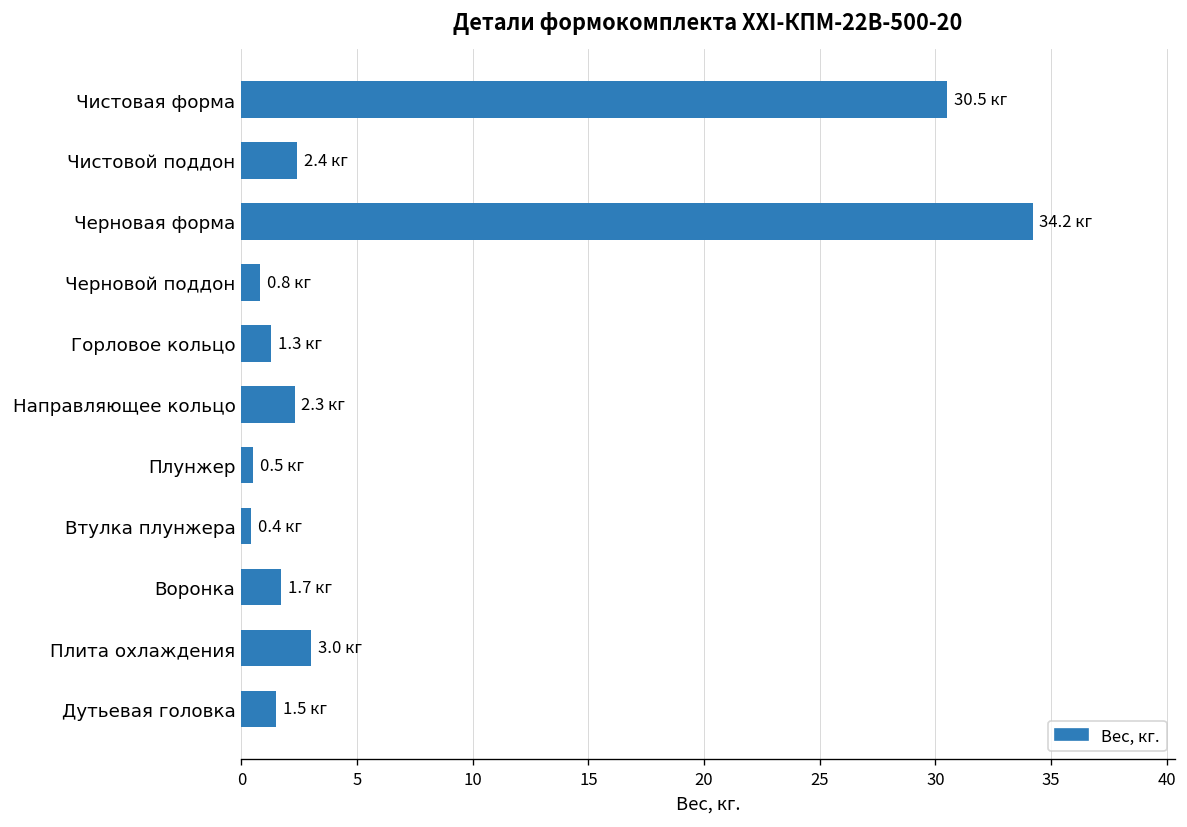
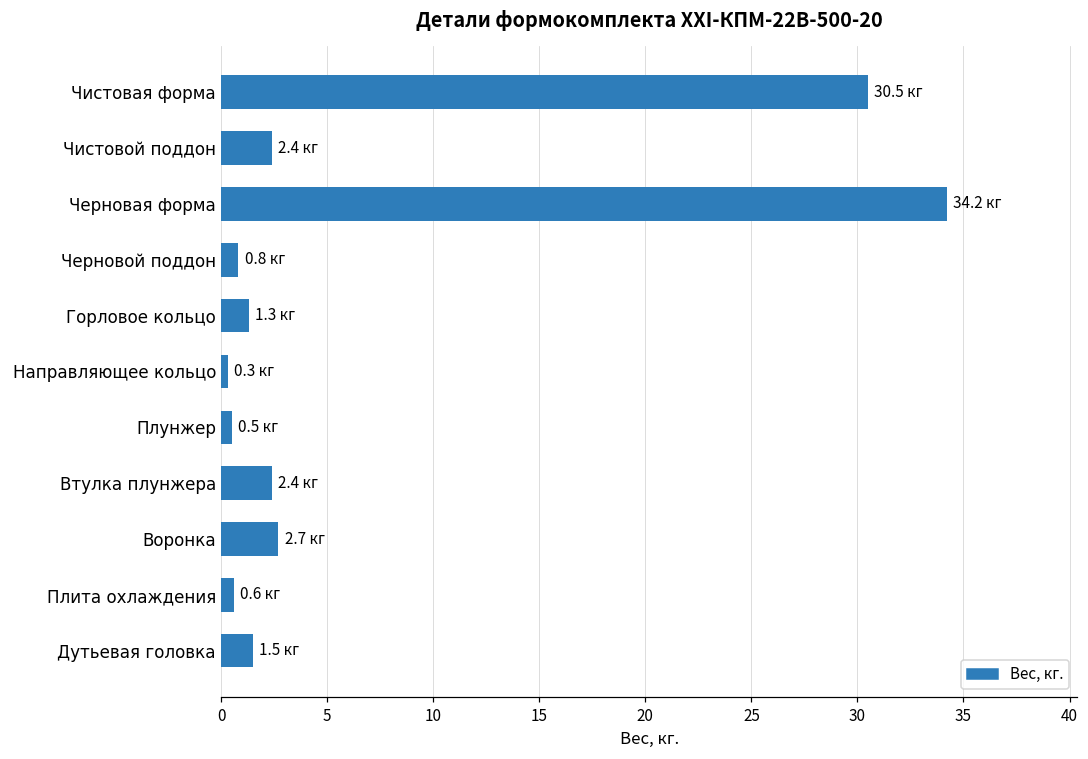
  {
    "Чистовая форма": 30.5,
    "Чистовой поддон": 2.4,
    "Черновая форма": 34.2,
    "Черновой поддон": 0.8,
    "Горловое кольцо": 1.3,
-   "Направляющее кольцо": 2.3,
+   "Направляющее кольцо": 0.3,
    "Плунжер": 0.5,
-   "Втулка плунжера": 0.4,
-   "Воронка": 1.7,
-   "Плита охлаждения": 3.0,
+   "Втулка плунжера": 2.4,
+   "Воронка": 2.7,
+   "Плита охлаждения": 0.6,
    "Дутьевая головка": 1.5
  }
